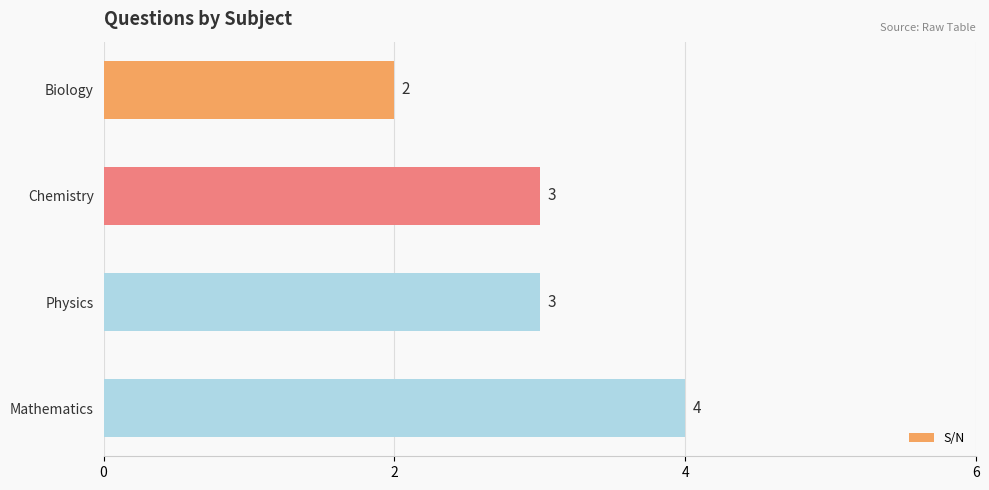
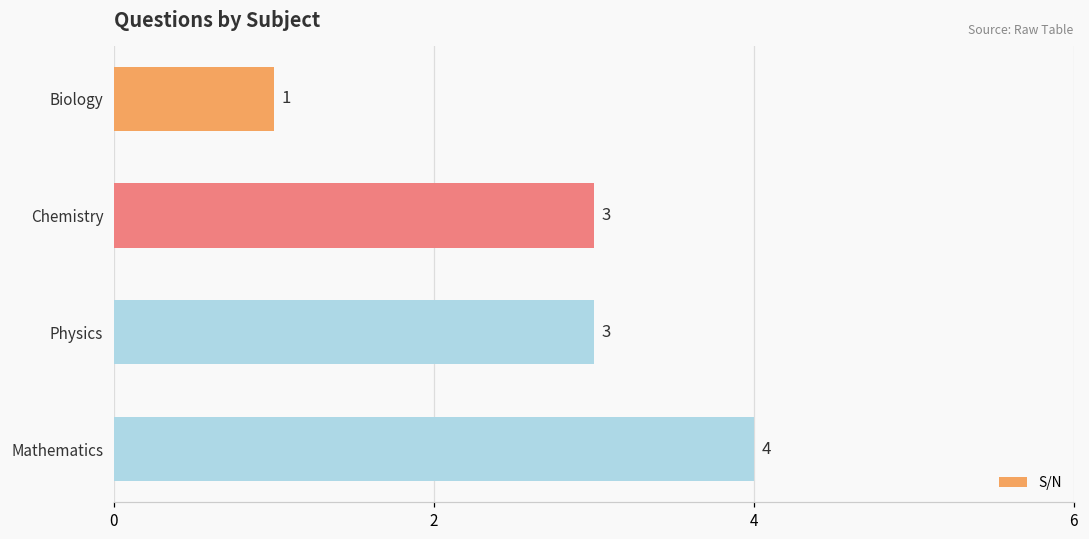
  {
-   "Biology": 2,
+   "Biology": 1,
    "Chemistry": 3,
    "Physics": 3,
    "Mathematics": 4
  }
